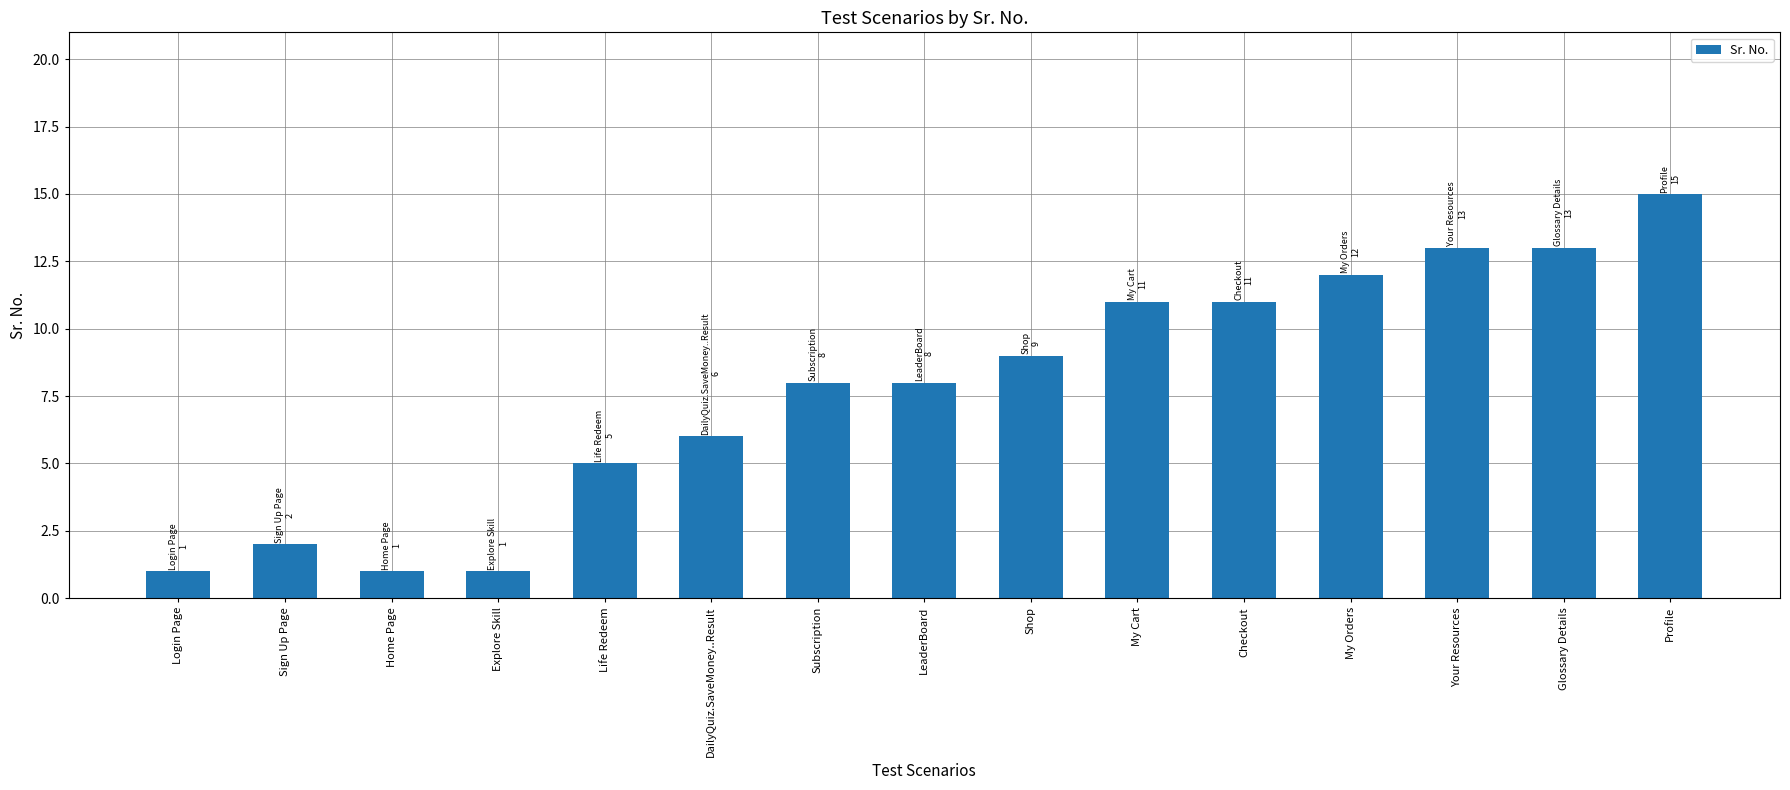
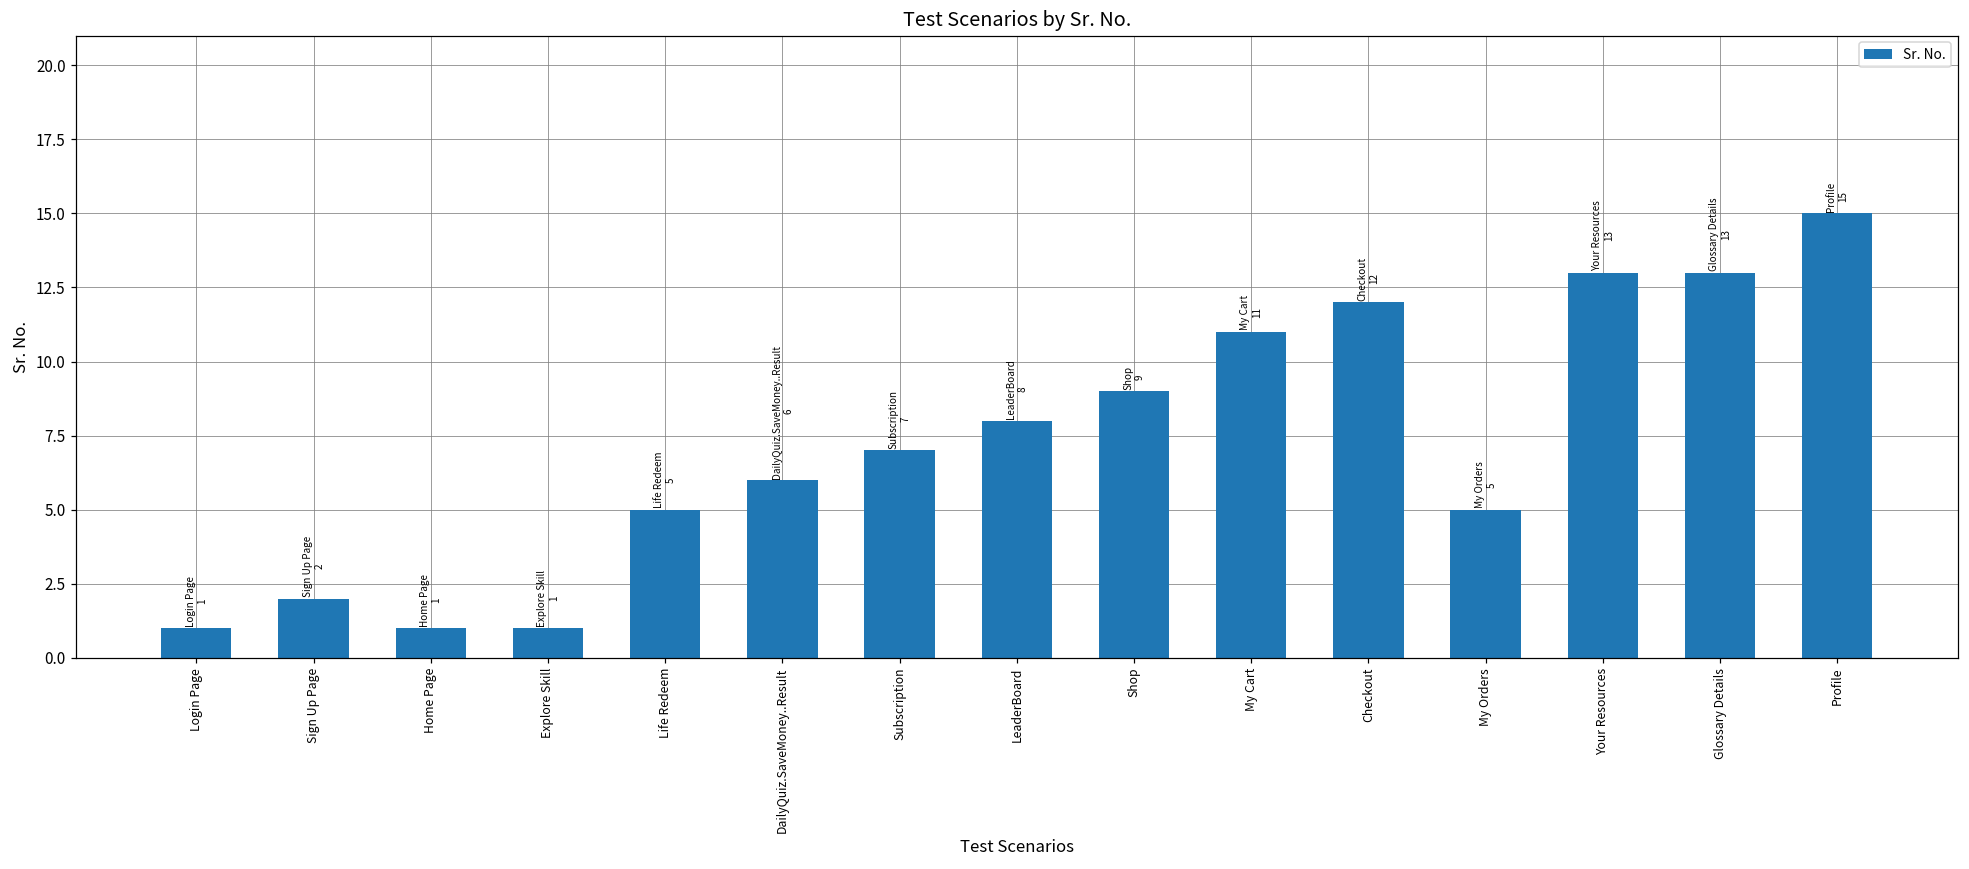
  {
    "Login Page": 1,
    "Sign Up Page": 2,
    "Home Page": 1,
    "Explore Skill": 1,
    "Life Redeem": 5,
    "DailyQuiz.SaveMoney..Result": 6,
-   "Subscription": 8,
+   "Subscription": 7,
    "LeaderBoard": 8,
    "Shop": 9,
    "My Cart": 11,
-   "Checkout": 11,
-   "My Orders": 12,
+   "Checkout": 12,
+   "My Orders": 5,
    "Your Resources": 13,
    "Glossary Details": 13,
    "Profile": 15
  }
